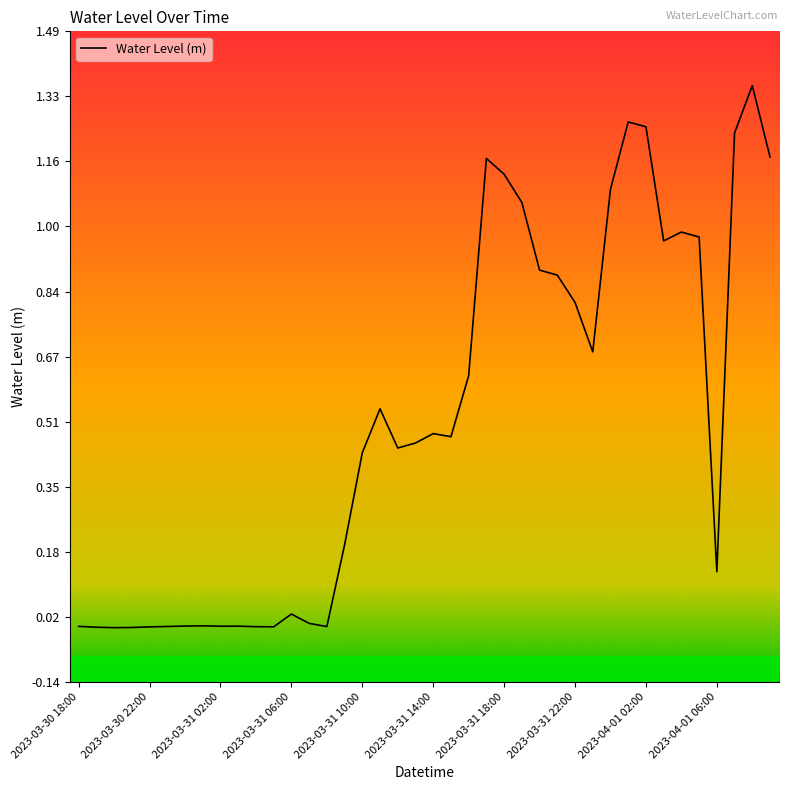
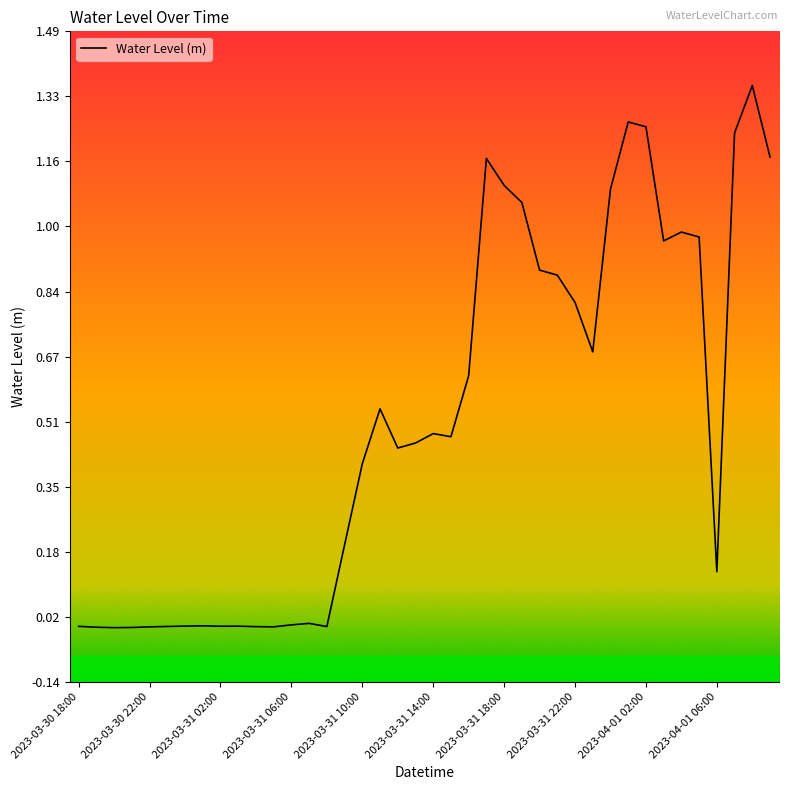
  {
    "2023-03-30 18:00": 0.00,
    "2023-03-30 22:00": 0.00,
    "2023-03-31 02:00": 0.00,
-   "2023-03-31 06:00": 0.03,
-   "2023-03-31 10:00": 0.43,
+   "2023-03-31 06:00": 0.00,
+   "2023-03-31 10:00": 0.41,
    "2023-03-31 14:00": 0.48,
-   "2023-03-31 18:00": 1.13,
+   "2023-03-31 18:00": 1.10,
    "2023-03-31 22:00": 0.81,
    "2023-04-01 02:00": 1.25,
    "2023-04-01 06:00": 0.13
  }
